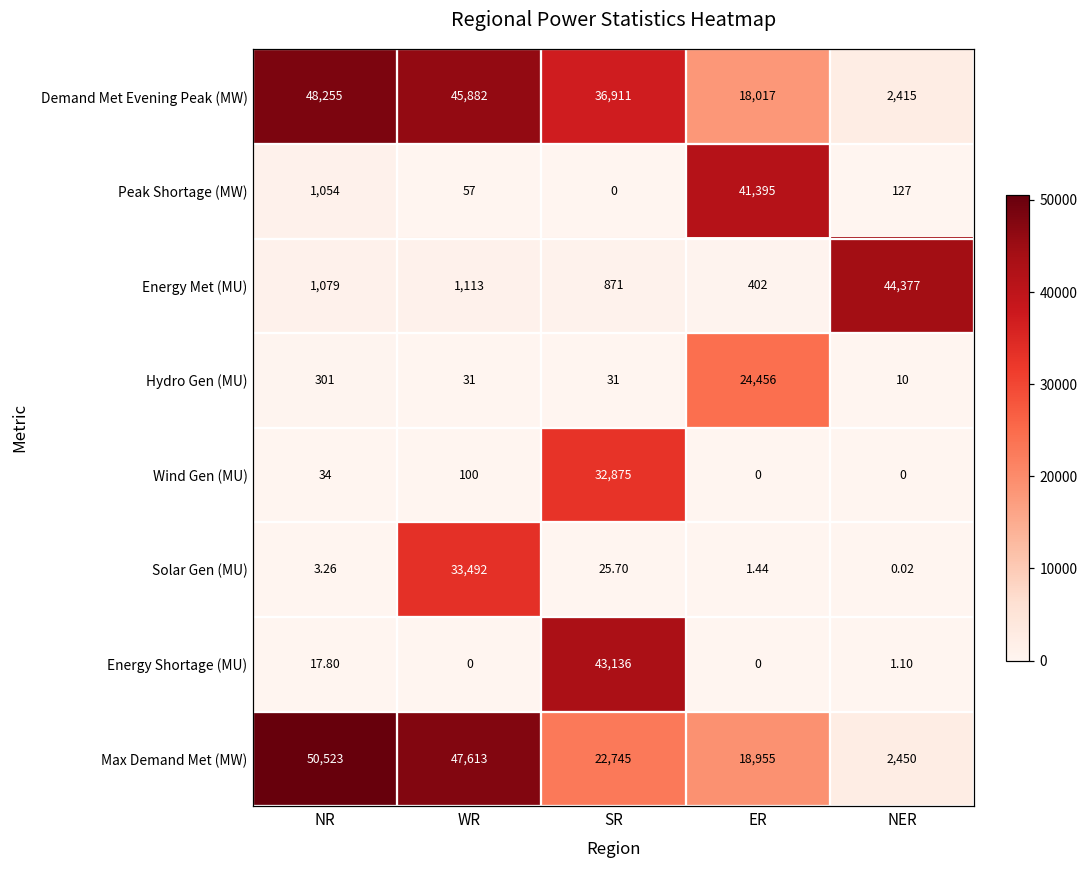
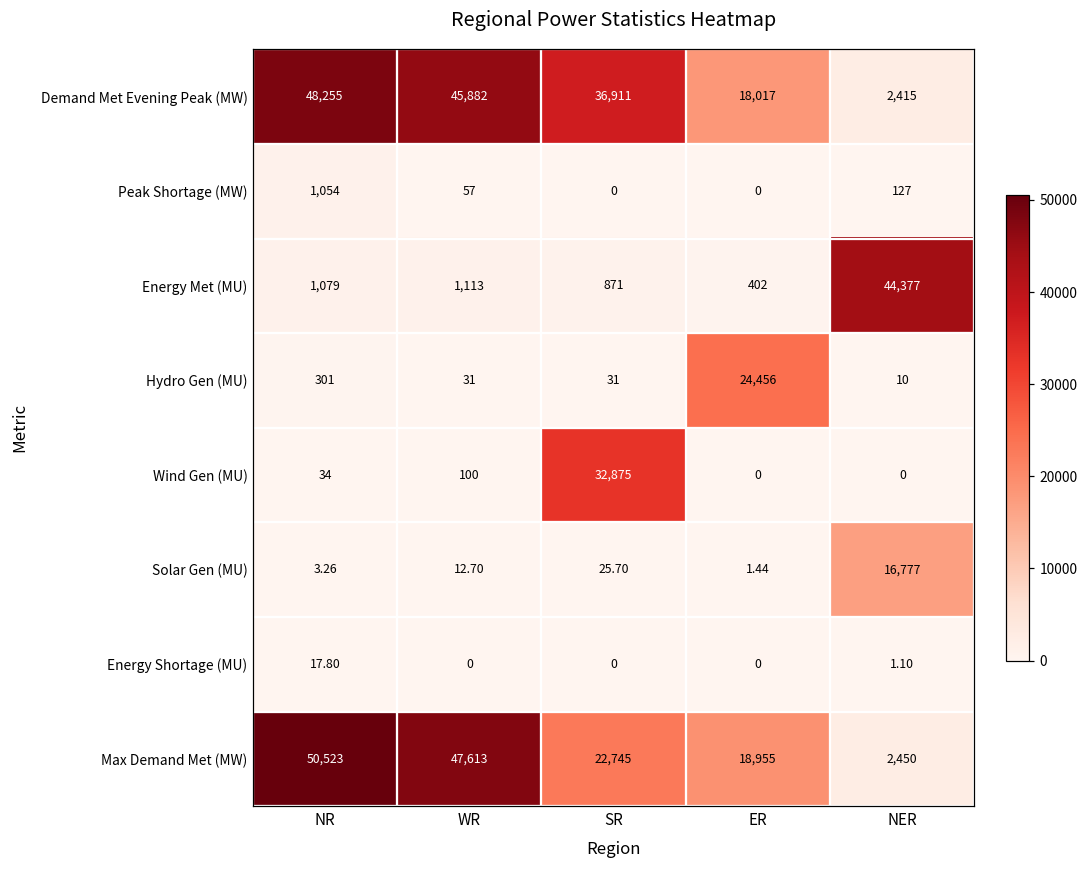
  {
    "Demand Met Evening Peak (MW)": {
      "NR": "48,255",
      "WR": "45,882",
      "SR": "36,911",
      "ER": "18,017",
      "NER": "2,415"
    },
    "Peak Shortage (MW)": {
      "NR": "1,054",
      "WR": "57",
      "SR": "0",
-     "ER": "41,395",
+     "ER": "0",
      "NER": "127"
    },
    "Energy Met (MU)": {
      "NR": "1,079",
      "WR": "1,113",
      "SR": "871",
      "ER": "402",
      "NER": "44,377"
    },
    "Hydro Gen (MU)": {
      "NR": "301",
      "WR": "31",
      "SR": "31",
      "ER": "24,456",
      "NER": "10"
    },
    "Wind Gen (MU)": {
      "NR": "34",
      "WR": "100",
      "SR": "32,875",
      "ER": "0",
      "NER": "0"
    },
    "Solar Gen (MU)": {
      "NR": "3.26",
-     "WR": "33,492",
+     "WR": "12.70",
      "SR": "25.70",
      "ER": "1.44",
-     "NER": "0.02"
+     "NER": "16,777"
    },
    "Energy Shortage (MU)": {
      "NR": "17.80",
      "WR": "0",
-     "SR": "43,136",
+     "SR": "0",
      "ER": "0",
      "NER": "1.10"
    },
    "Max Demand Met (MW)": {
      "NR": "50,523",
      "WR": "47,613",
      "SR": "22,745",
      "ER": "18,955",
      "NER": "2,450"
    }
  }
